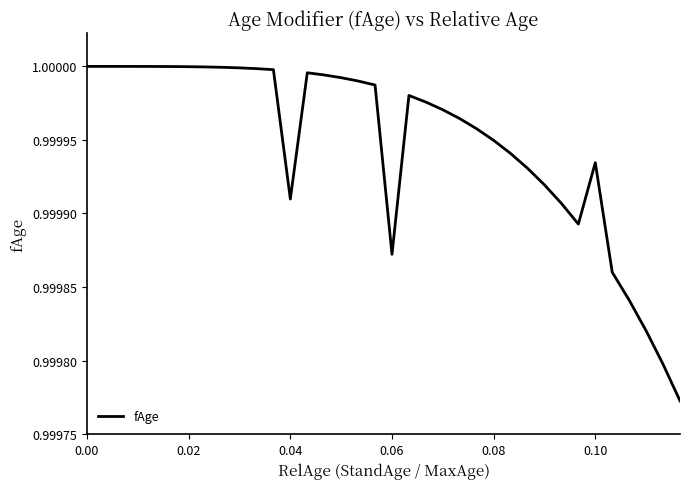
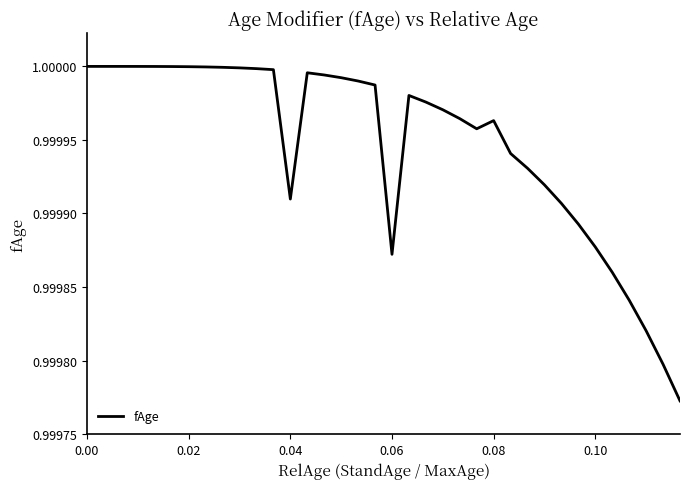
  {
    "0.00": 1.000000,
    "0.02": 1.000000,
    "0.04": 0.999910,
    "0.06": 0.999872,
-   "0.08": 0.999950,
-   "0.10": 0.999935
+   "0.08": 0.999963,
+   "0.10": 0.999877
  }
